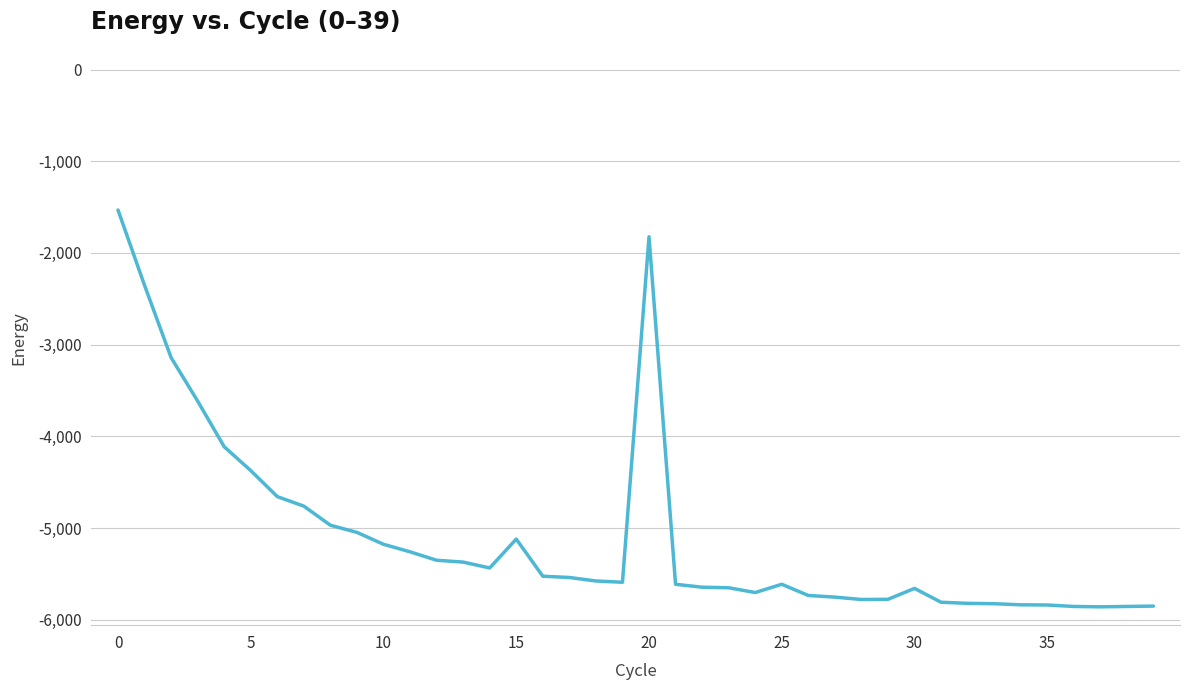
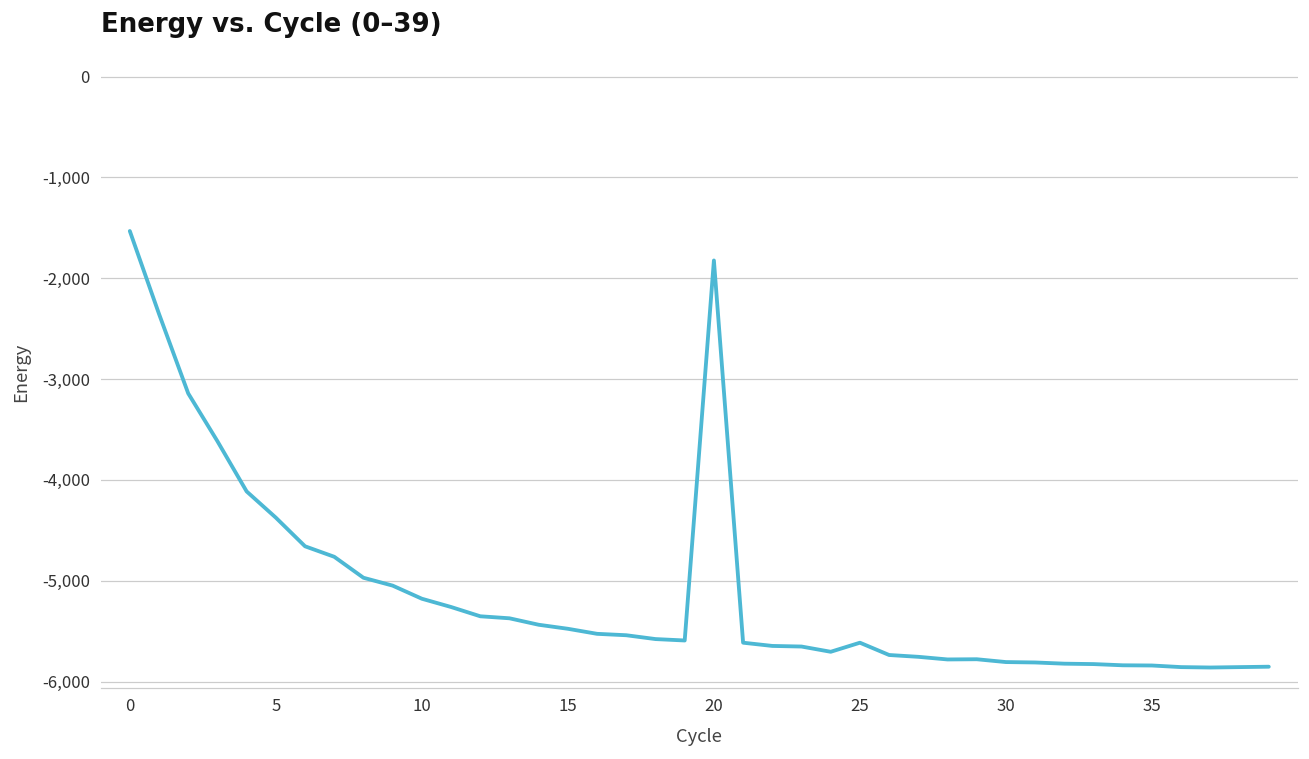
  {
    "0": "-1,500",
    "5": "-4,400",
    "10": "-5,200",
-   "15": "-5,100",
+   "15": "-5,500",
    "20": "-1,800",
    "25": "-5,600",
-   "30": "-5,700",
+   "30": "-5,800",
    "35": "-5,800"
  }
